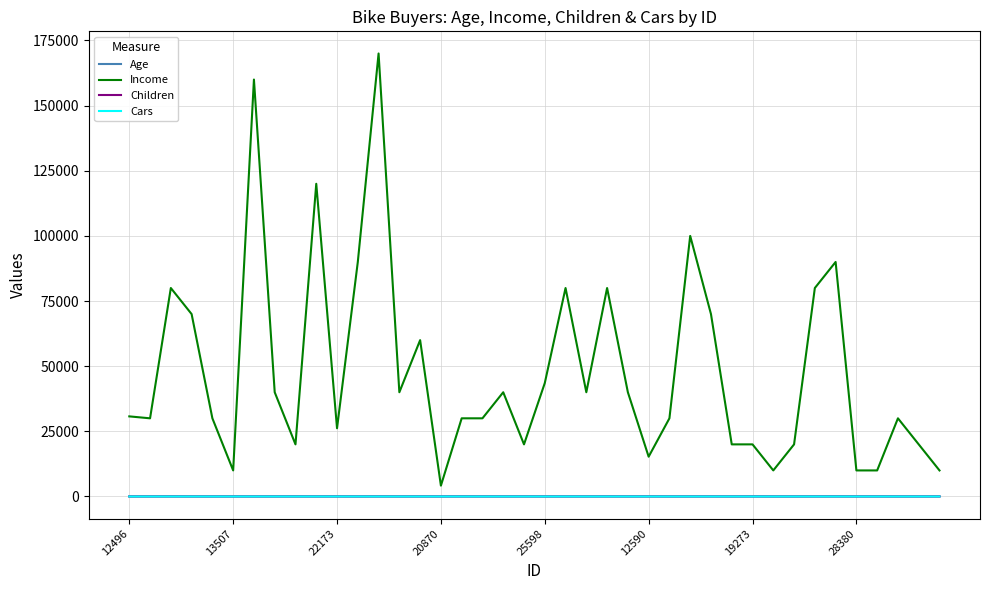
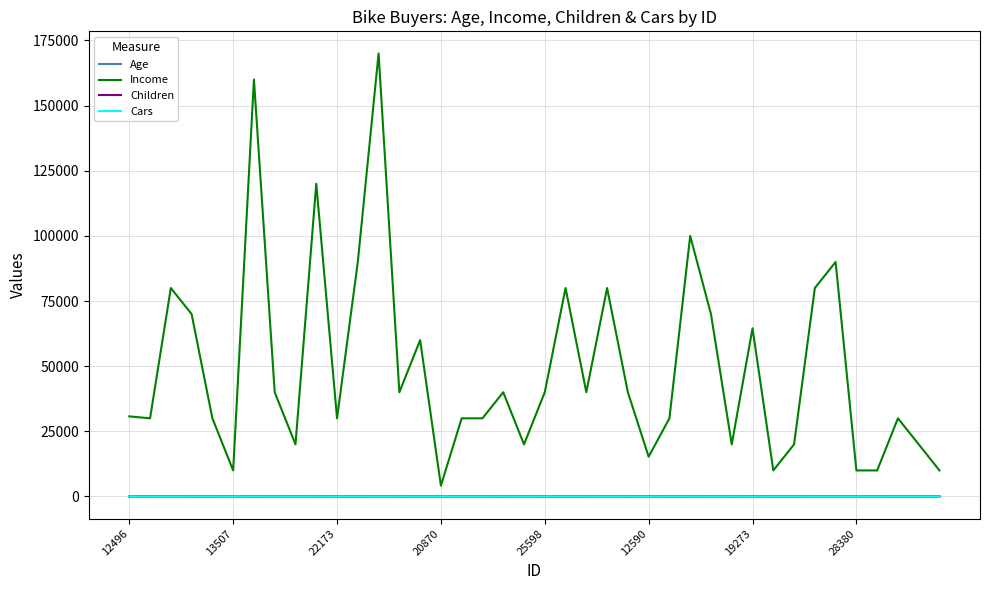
  {
    "Cars": {
      "12496": 0,
      "13507": 0,
      "22173": 0,
      "20870": 0,
      "25598": 0,
      "12590": 0,
      "19273": 0,
      "28380": 0
    },
    "Income": {
      "12496": 31000,
      "13507": 10000,
-     "22173": 26000,
+     "22173": 30000,
      "20870": 4000,
-     "25598": 44000,
+     "25598": 40000,
      "12590": 15000,
-     "19273": 20000,
+     "19273": 65000,
      "28380": 10000
    }
  }
